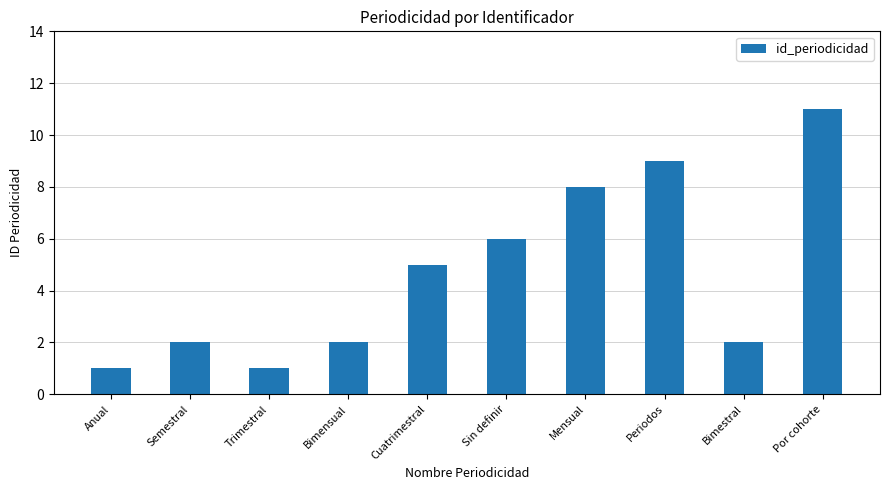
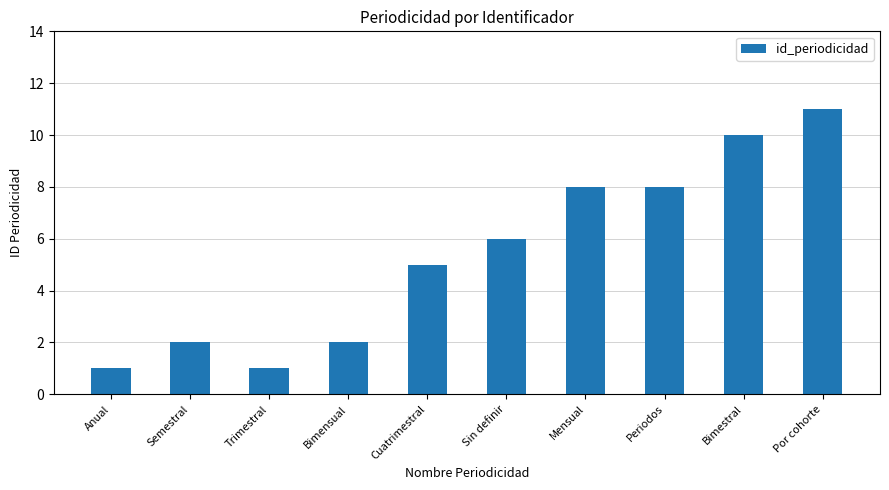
  {
    "Anual": 1,
    "Semestral": 2,
    "Trimestral": 1,
    "Bimensual": 2,
    "Cuatrimestral": 5,
    "Sin definir": 6,
    "Mensual": 8,
-   "Periodos": 9,
-   "Bimestral": 2,
+   "Periodos": 8,
+   "Bimestral": 10,
    "Por cohorte": 11
  }
